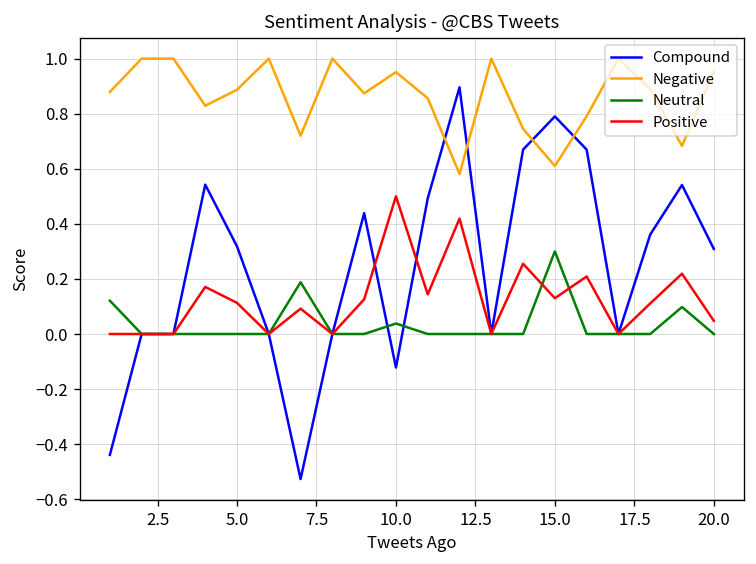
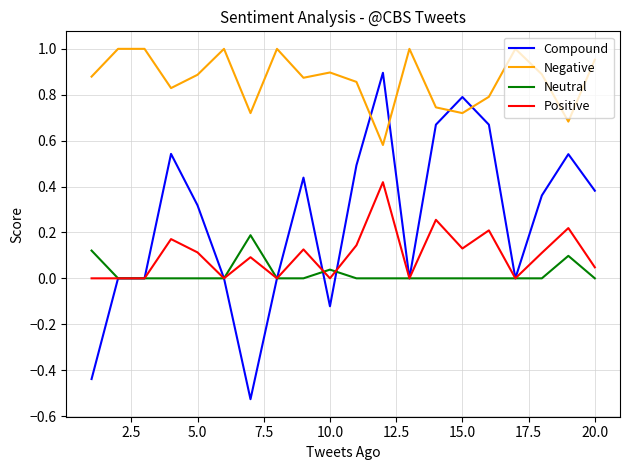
  {
    "Compound": {
      "5.0": 0.32,
      "10.0": -0.12,
      "15.0": 0.79,
-     "20.0": 0.31
+     "20.0": 0.38
    },
    "Negative": {
      "5.0": 0.89,
-     "10.0": 0.95,
-     "15.0": 0.61
+     "10.0": 0.90,
+     "15.0": 0.72
    },
    "Neutral": {
      "5.0": 0.0,
      "10.0": 0.04,
-     "15.0": 0.3,
+     "15.0": 0.0,
      "20.0": 0.0
    },
    "Positive": {
      "5.0": 0.11,
-     "10.0": 0.5,
+     "10.0": 0.0,
      "15.0": 0.13,
      "20.0": 0.05
    }
  }
